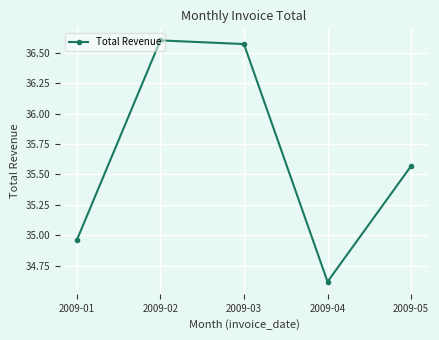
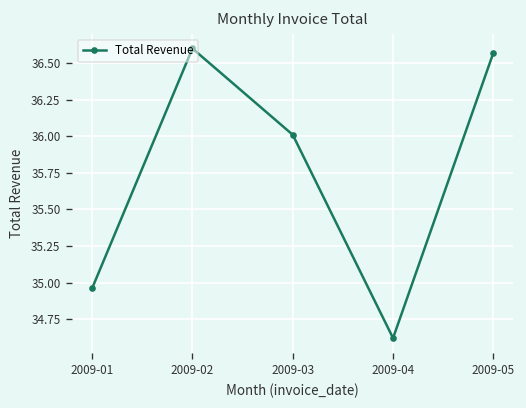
  {
    "2009-01": 34.96,
-   "2009-03": 36.57,
+   "2009-03": 36.01,
    "2009-04": 34.62,
-   "2009-05": 35.57
+   "2009-05": 36.57
  }
